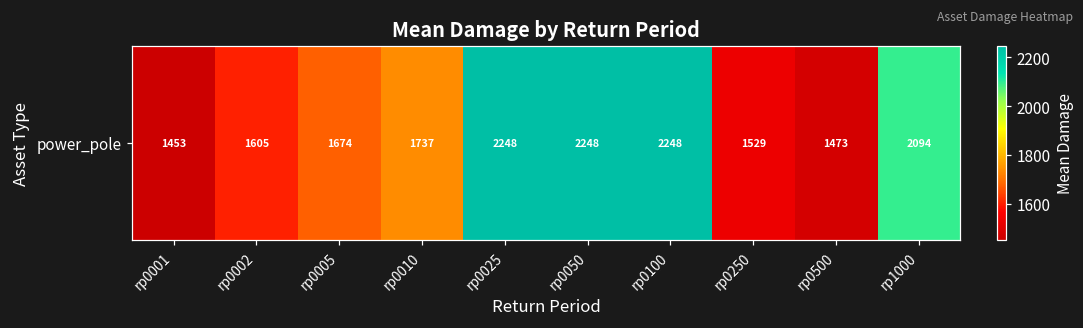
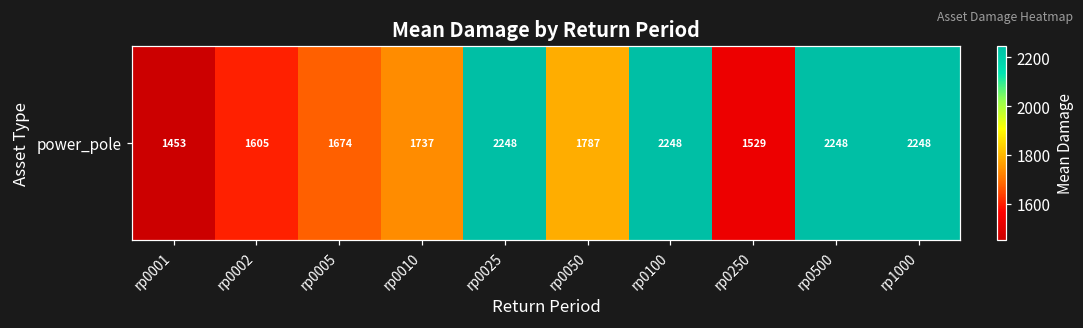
  {
    "power_pole": {
      "rp0001": 1453,
      "rp0002": 1605,
      "rp0005": 1674,
      "rp0010": 1737,
      "rp0025": 2248,
-     "rp0050": 2248,
+     "rp0050": 1787,
      "rp0100": 2248,
      "rp0250": 1529,
-     "rp0500": 1473,
-     "rp1000": 2094
+     "rp0500": 2248,
+     "rp1000": 2248
    }
  }
